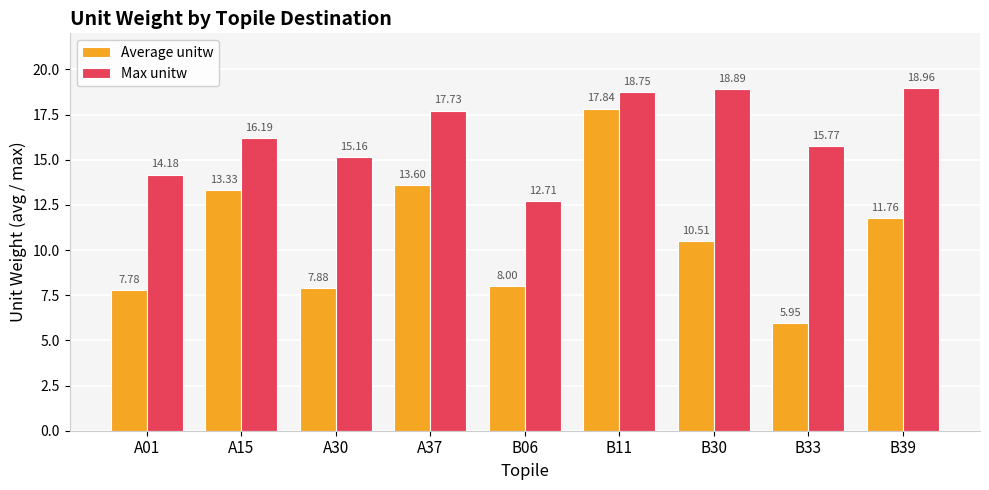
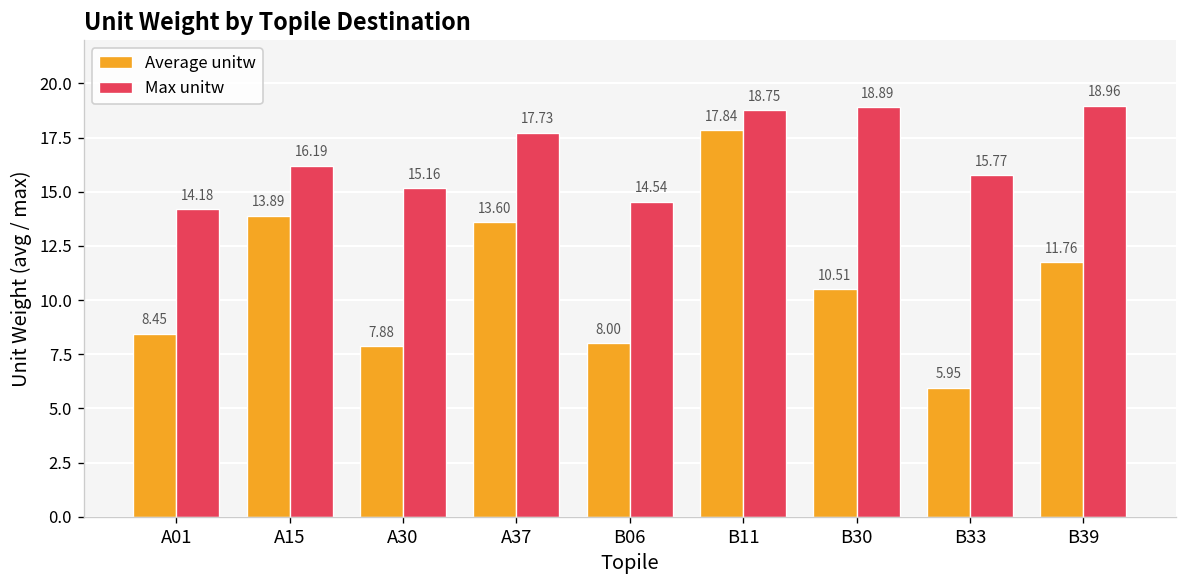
  {
    "Average unitw": {
-     "A01": 7.78,
-     "A15": 13.33,
+     "A01": 8.45,
+     "A15": 13.89,
      "A30": 7.88,
      "A37": 13.60,
      "B06": 8.00,
      "B11": 17.84,
      "B30": 10.51,
      "B33": 5.95,
      "B39": 11.76
    },
    "Max unitw": {
      "A01": 14.18,
      "A15": 16.19,
      "A30": 15.16,
      "A37": 17.73,
-     "B06": 12.71,
+     "B06": 14.54,
      "B11": 18.75,
      "B30": 18.89,
      "B33": 15.77,
      "B39": 18.96
    }
  }
